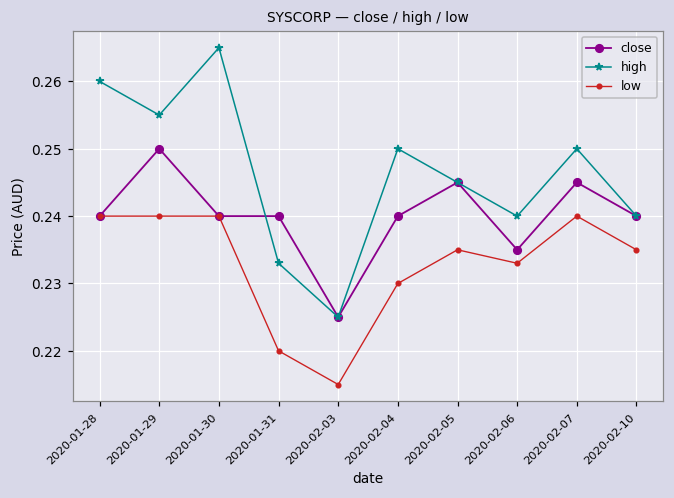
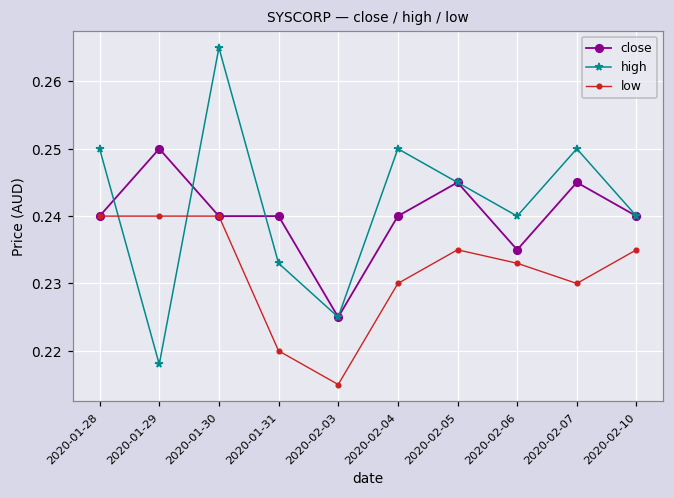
  {
    "close": {
      "2020-01-29": 0.250,
      "2020-01-31": 0.240,
      "2020-02-04": 0.240,
      "2020-02-06": 0.235,
      "2020-02-07": 0.245
    },
    "high": {
-     "2020-01-28": 0.26,
-     "2020-01-29": 0.255,
+     "2020-01-28": 0.25,
+     "2020-01-29": 0.218,
      "2020-01-30": 0.265,
      "2020-01-31": 0.233,
      "2020-02-04": 0.250,
      "2020-02-06": 0.240,
      "2020-02-07": 0.250
    },
    "low": {
      "2020-01-29": 0.24,
      "2020-01-31": 0.22,
      "2020-02-03": 0.215,
      "2020-02-04": 0.23,
      "2020-02-05": 0.235,
      "2020-02-06": 0.233,
-     "2020-02-07": 0.24,
+     "2020-02-07": 0.23,
      "2020-02-10": 0.235
    }
  }
